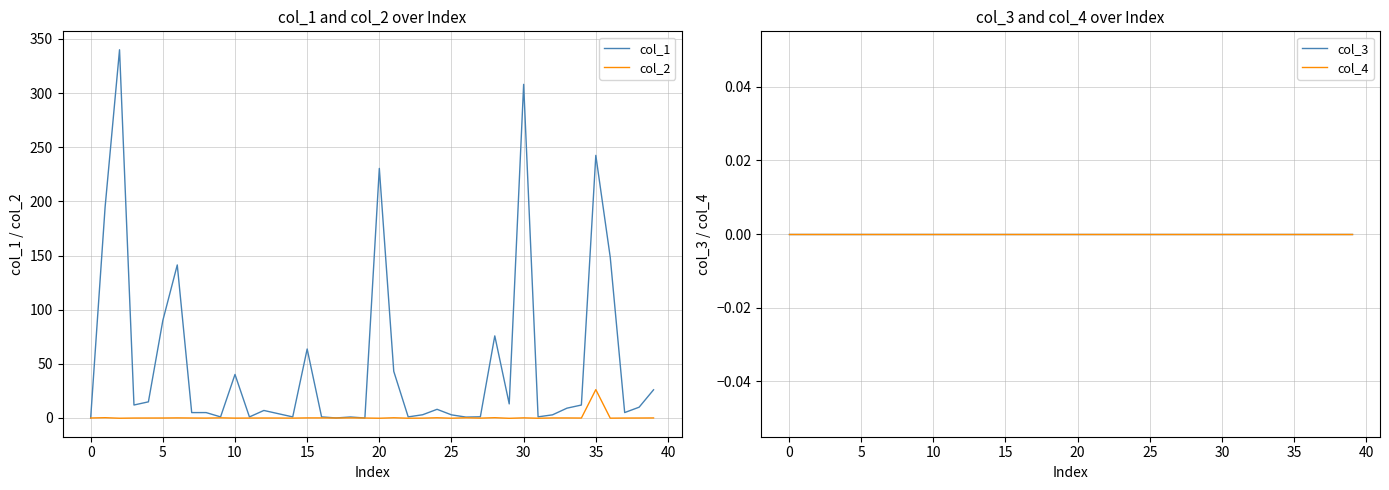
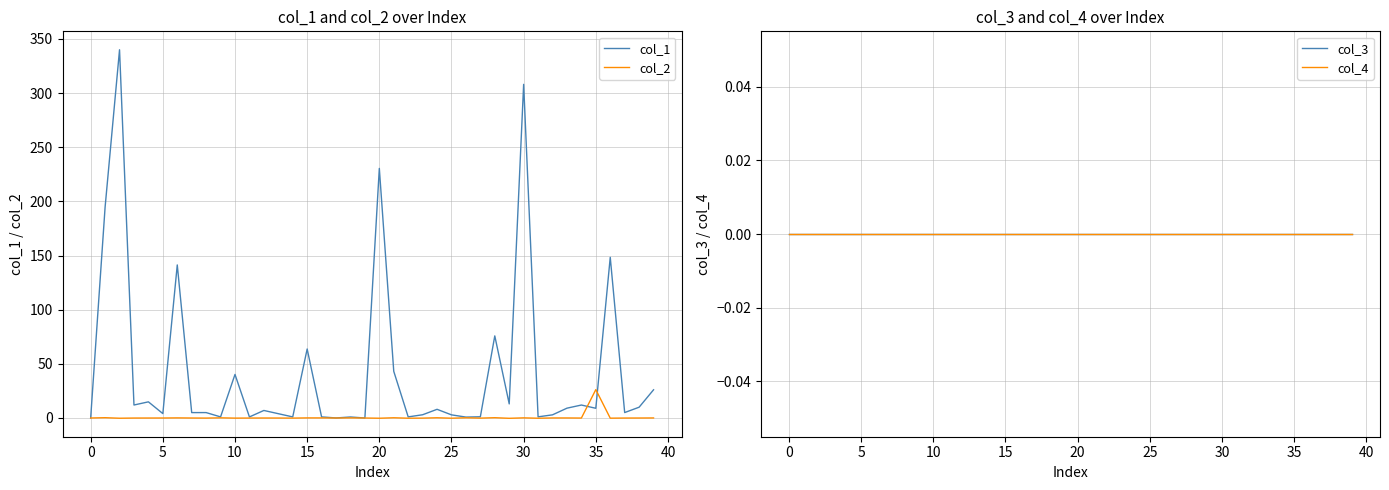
  {
    "col_1 and col_2 over Index": {
      "col_1": {
-       "5": 90,
+       "5": 4,
        "10": 40,
        "15": 64,
        "20": 230,
        "25": 3,
        "30": 308,
-       "35": 242
+       "35": 9
      },
      "col_2": {
        "5": 0,
        "10": 0,
        "15": 0,
        "20": 0,
        "25": 0,
        "30": 0,
        "35": 26
      }
    },
    "col_3 and col_4 over Index": {
      "0": 0.000,
      "5": 0.000,
      "10": 0.000,
      "15": 0.000,
      "20": 0.000,
      "25": 0.000,
      "30": 0.000,
      "35": 0.000
    }
  }
